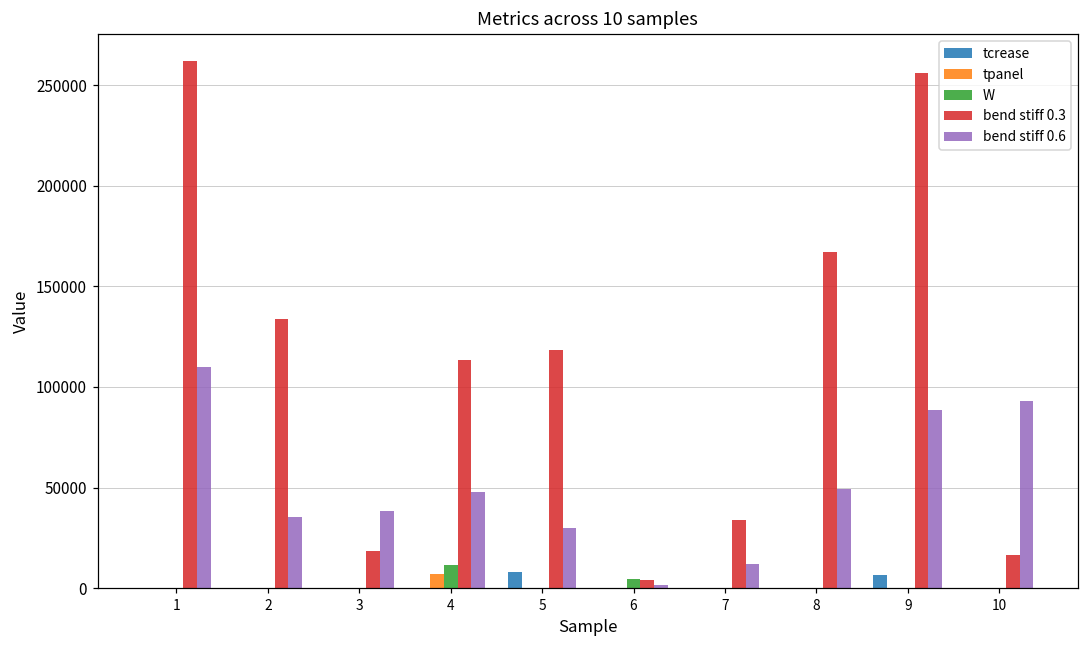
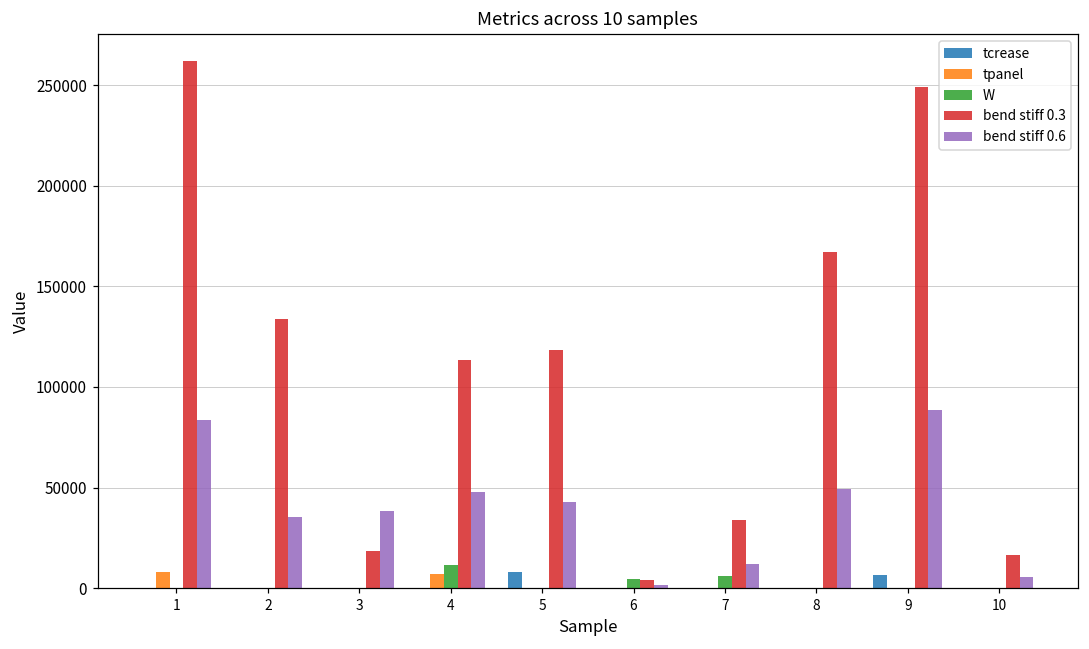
  {
    "tcrease": {
      "5": 8000,
      "9": 6000
    },
    "tpanel": {
-     "1": 0,
+     "1": 8000,
      "4": 7000
    },
    "W": {
      "4": 12000,
      "6": 4000,
-     "7": 0
+     "7": 6000
    },
    "bend stiff 0.3": {
      "1": 262000,
      "2": 134000,
      "3": 18000,
      "4": 114000,
      "5": 119000,
      "6": 4000,
      "7": 34000,
      "8": 167000,
-     "9": 256000,
+     "9": 249000,
      "10": 17000
    },
    "bend stiff 0.6": {
-     "1": 110000,
+     "1": 83000,
      "2": 35000,
      "3": 38000,
      "4": 48000,
-     "5": 30000,
+     "5": 43000,
      "6": 2000,
      "7": 12000,
      "8": 49000,
      "9": 88000,
-     "10": 93000
+     "10": 6000
    }
  }
